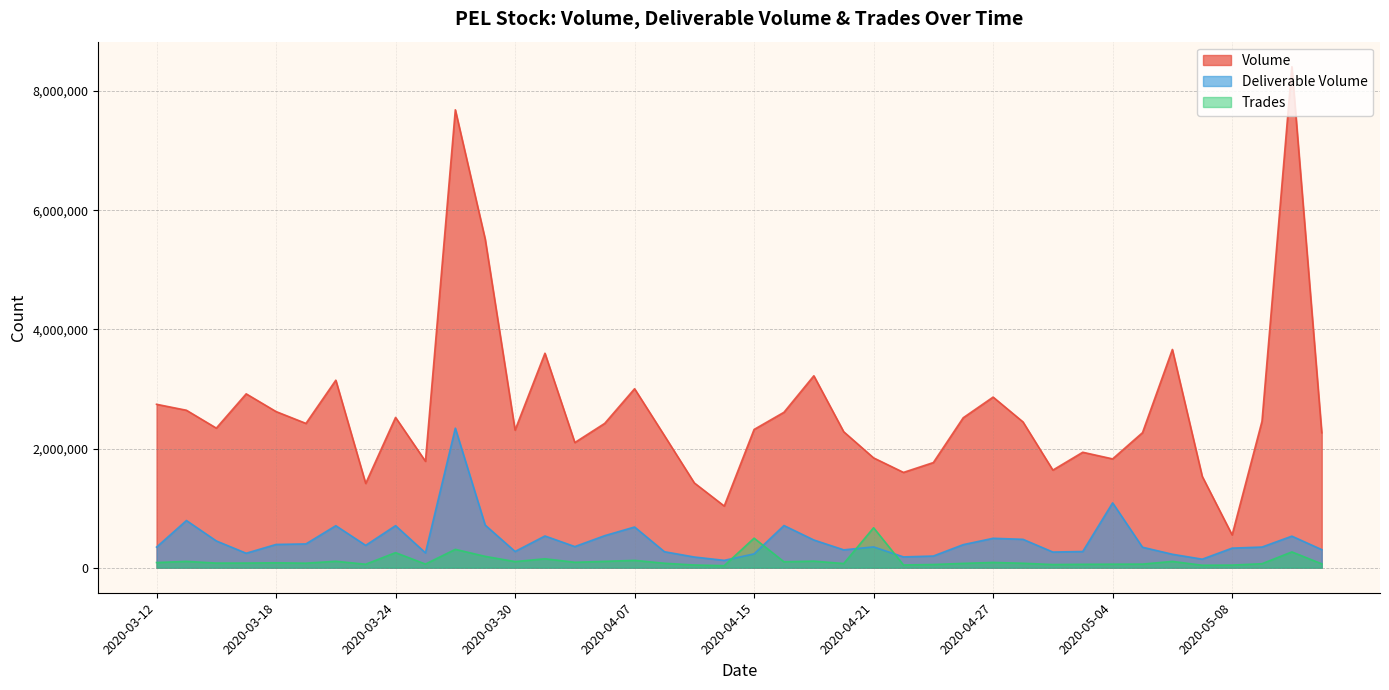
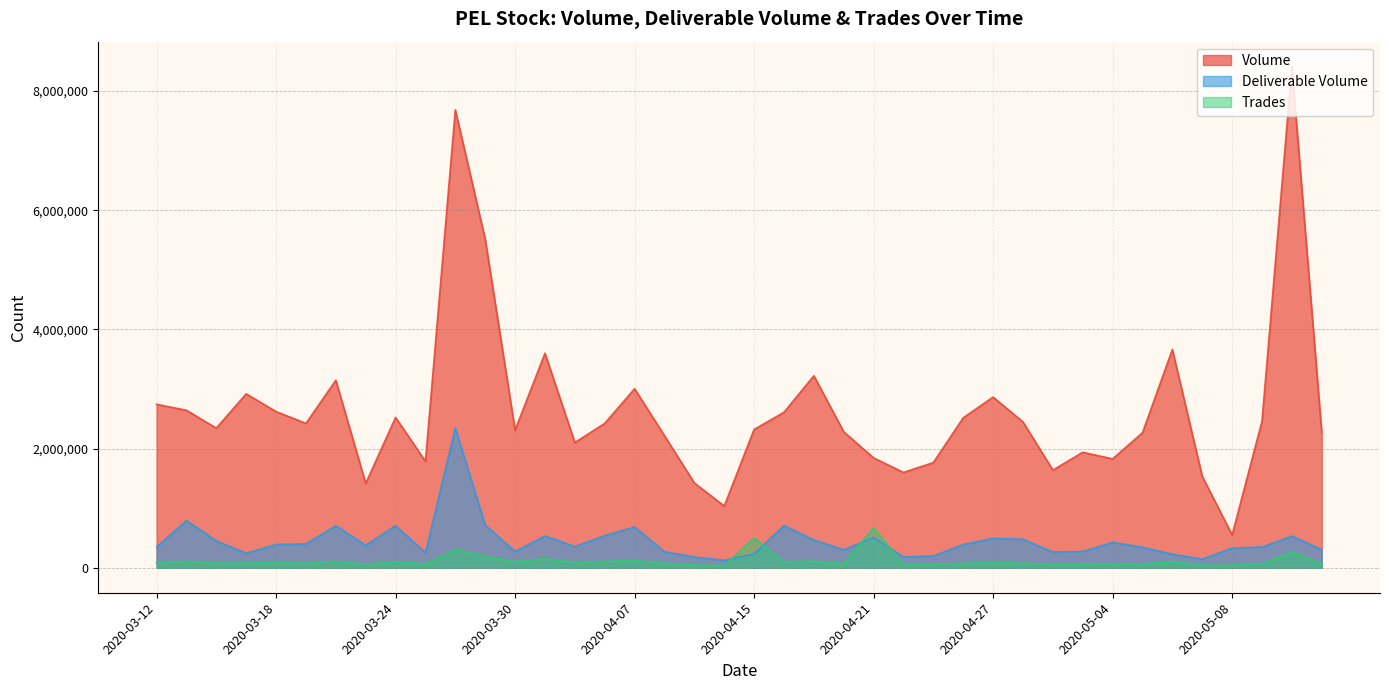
  {
    "Volume": {
      "2020-03-12": "2,700,000",
      "2020-03-18": "2,600,000",
      "2020-03-24": "2,500,000",
      "2020-03-30": "2,300,000",
      "2020-04-07": "3,000,000",
      "2020-04-15": "2,300,000",
      "2020-04-21": "1,800,000",
      "2020-04-27": "2,900,000",
      "2020-05-04": "1,800,000",
      "2020-05-08": "600,000"
    },
    "Deliverable Volume": {
      "2020-03-12": "300,000",
      "2020-03-18": "400,000",
      "2020-03-24": "700,000",
      "2020-03-30": "300,000",
      "2020-04-07": "700,000",
      "2020-04-15": "200,000",
-     "2020-04-21": "300,000",
+     "2020-04-21": "500,000",
      "2020-04-27": "500,000",
-     "2020-05-04": "1,100,000",
+     "2020-05-04": "400,000",
      "2020-05-08": "300,000"
    },
    "Trades": {
      "2020-03-12": "100,000",
      "2020-03-18": "100,000",
-     "2020-03-24": "300,000",
+     "2020-03-24": "100,000",
      "2020-03-30": "100,000",
      "2020-04-07": "100,000",
      "2020-04-15": "500,000",
      "2020-04-21": "700,000",
      "2020-04-27": "100,000",
      "2020-05-04": "100,000",
      "2020-05-08": "0"
    }
  }
